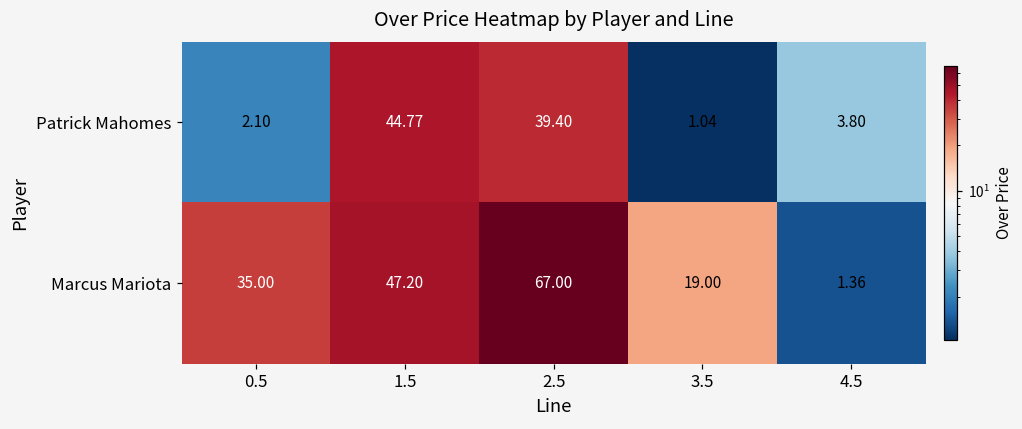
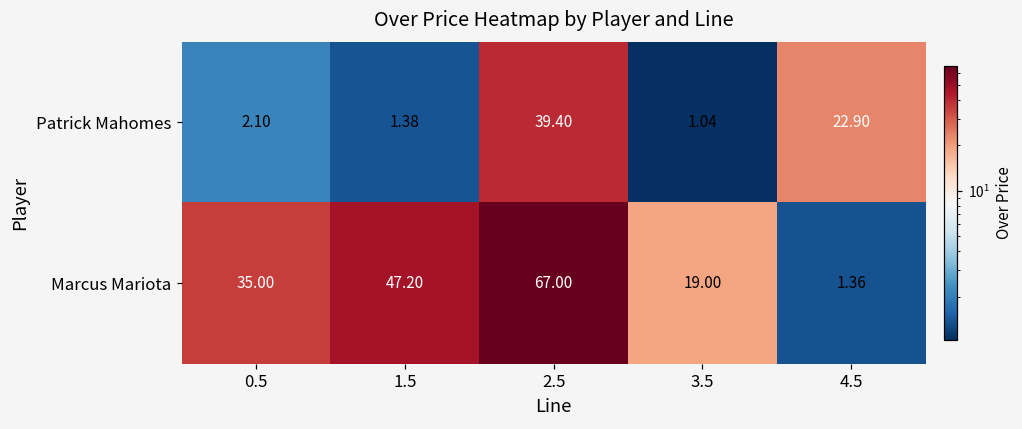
  {
    "Patrick Mahomes": {
      "0.5": 2.10,
-     "1.5": 44.77,
+     "1.5": 1.38,
      "2.5": 39.40,
      "3.5": 1.04,
-     "4.5": 3.80
+     "4.5": 22.90
    },
    "Marcus Mariota": {
      "0.5": 35.00,
      "1.5": 47.20,
      "2.5": 67.00,
      "3.5": 19.00,
      "4.5": 1.36
    }
  }
